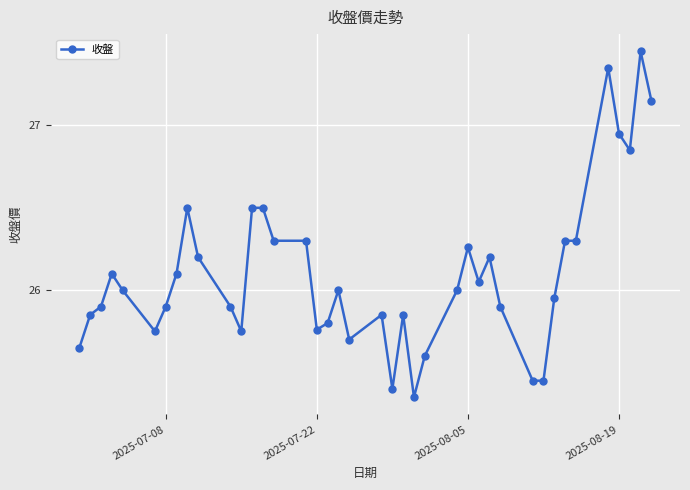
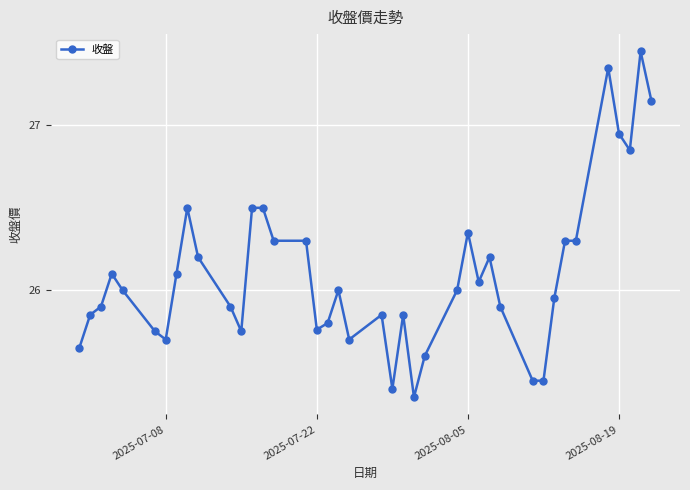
  {
-   "2025-07-08": 25.9,
+   "2025-07-08": 25.7,
    "2025-07-22": 25.76,
-   "2025-08-05": 26.26,
+   "2025-08-05": 26.35,
    "2025-08-19": 26.95
  }
